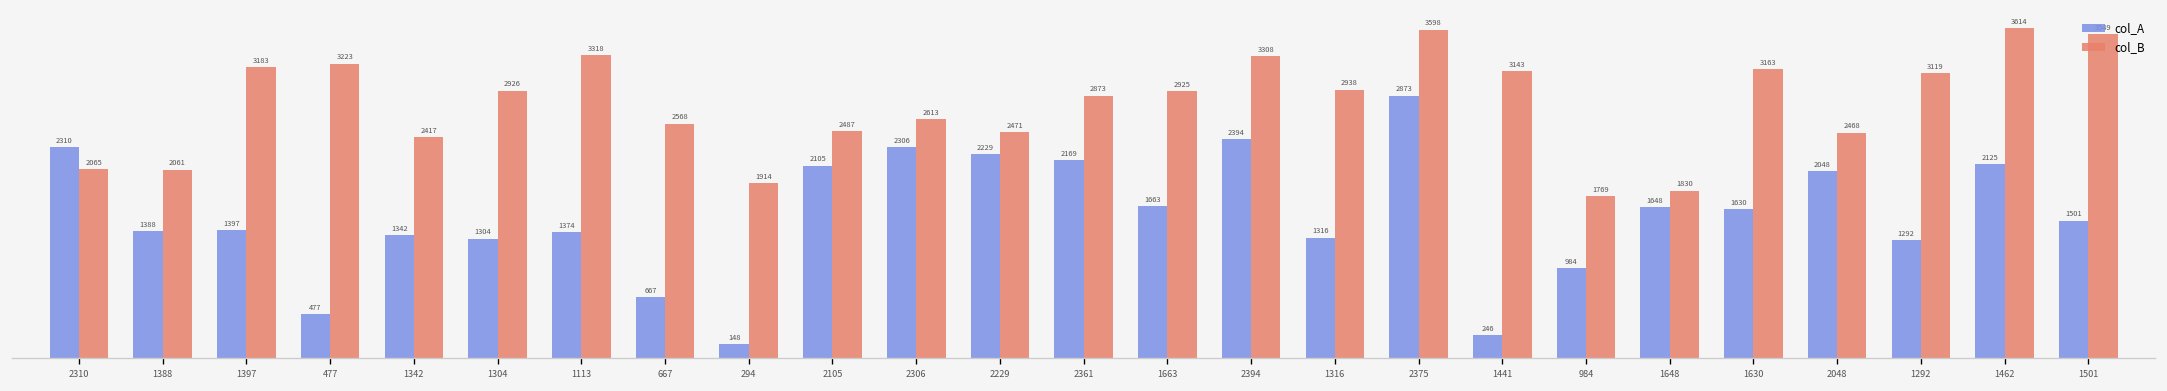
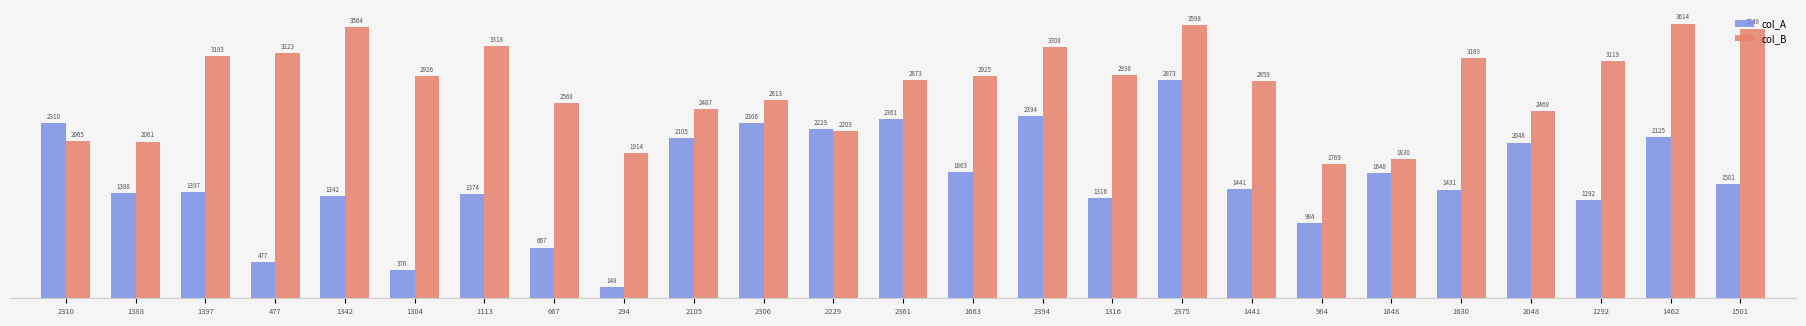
  {
    "col_A": {
      "2310": 2310,
      "1388": 1388,
      "1397": 1397,
      "477": 477,
      "1342": 1342,
-     "1304": 1304,
+     "1304": 376,
      "1113": 1374,
      "667": 667,
      "294": 148,
      "2105": 2105,
      "2306": 2306,
      "2229": 2229,
-     "2361": 2169,
+     "2361": 2361,
      "1663": 1663,
      "2394": 2394,
      "1316": 1316,
      "2375": 2873,
-     "1441": 246,
+     "1441": 1441,
      "984": 984,
      "1648": 1648,
-     "1630": 1630,
+     "1630": 1431,
      "2048": 2048,
      "1292": 1292,
      "1462": 2125,
      "1501": 1501
    },
    "col_B": {
      "2310": 2065,
      "1388": 2061,
      "1397": 3183,
      "477": 3223,
-     "1342": 2417,
+     "1342": 3564,
      "1304": 2926,
      "1113": 3318,
      "667": 2568,
      "294": 1914,
      "2105": 2487,
      "2306": 2613,
-     "2229": 2471,
+     "2229": 2203,
      "2361": 2873,
      "1663": 2925,
      "2394": 3308,
      "1316": 2938,
      "2375": 3598,
-     "1441": 3143,
+     "1441": 2859,
      "984": 1769,
      "1648": 1830,
      "1630": 3163,
      "2048": 2468,
      "1292": 3119,
      "1462": 3614,
      "1501": 3549
    }
  }
